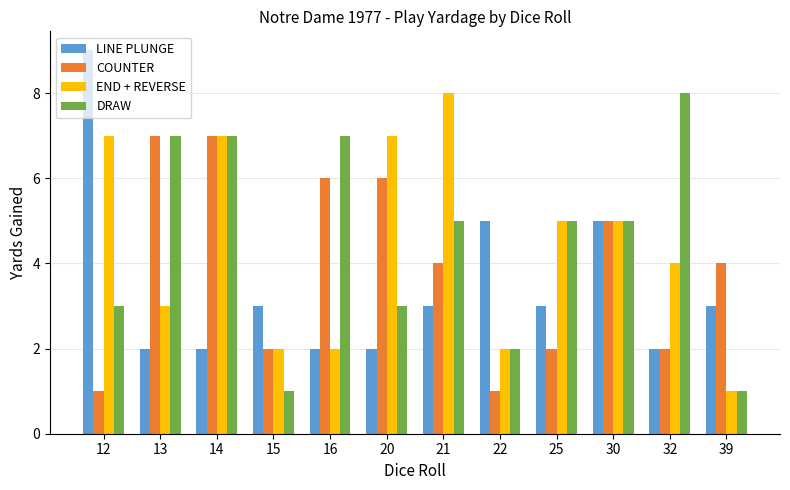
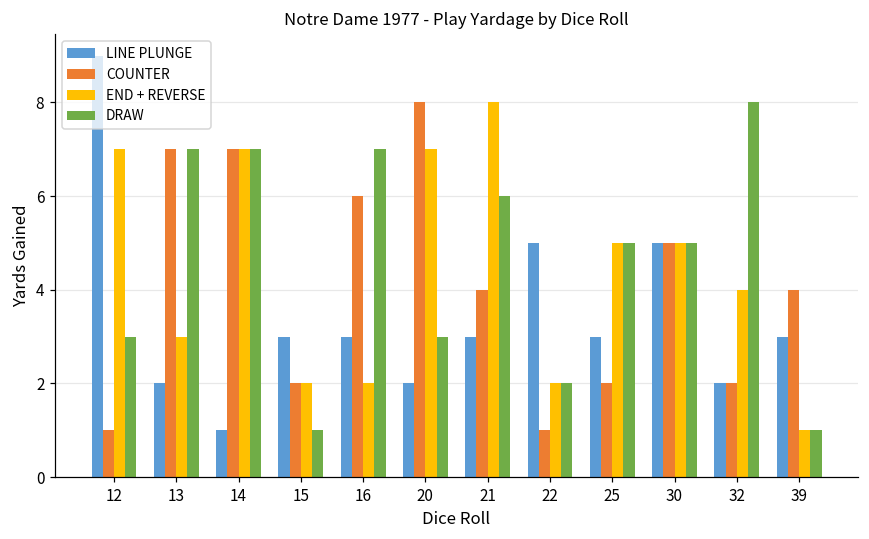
  {
    "LINE PLUNGE": {
      "13": 2,
-     "14": 2,
+     "14": 1,
      "15": 3,
-     "16": 2,
+     "16": 3,
      "20": 2,
      "21": 3,
      "22": 5,
      "25": 3,
      "30": 5,
      "32": 2,
      "39": 3
    },
    "COUNTER": {
      "12": 1,
      "13": 7,
      "14": 7,
      "15": 2,
      "16": 6,
-     "20": 6,
+     "20": 8,
      "21": 4,
      "22": 1,
      "25": 2,
      "30": 5,
      "32": 2,
      "39": 4
    },
    "END + REVERSE": {
      "12": 7,
      "13": 3,
      "14": 7,
      "15": 2,
      "16": 2,
      "20": 7,
      "21": 8,
      "22": 2,
      "25": 5,
      "30": 5,
      "32": 4,
      "39": 1
    },
    "DRAW": {
      "12": 3,
      "13": 7,
      "14": 7,
      "15": 1,
      "16": 7,
      "20": 3,
-     "21": 5,
+     "21": 6,
      "22": 2,
      "25": 5,
      "30": 5,
      "32": 8,
      "39": 1
    }
  }
